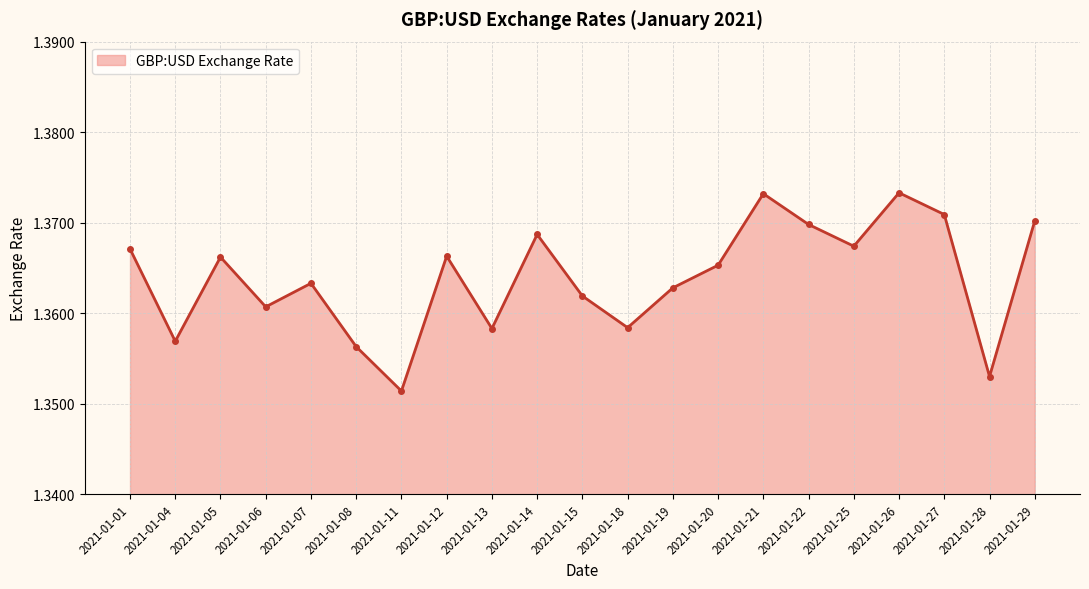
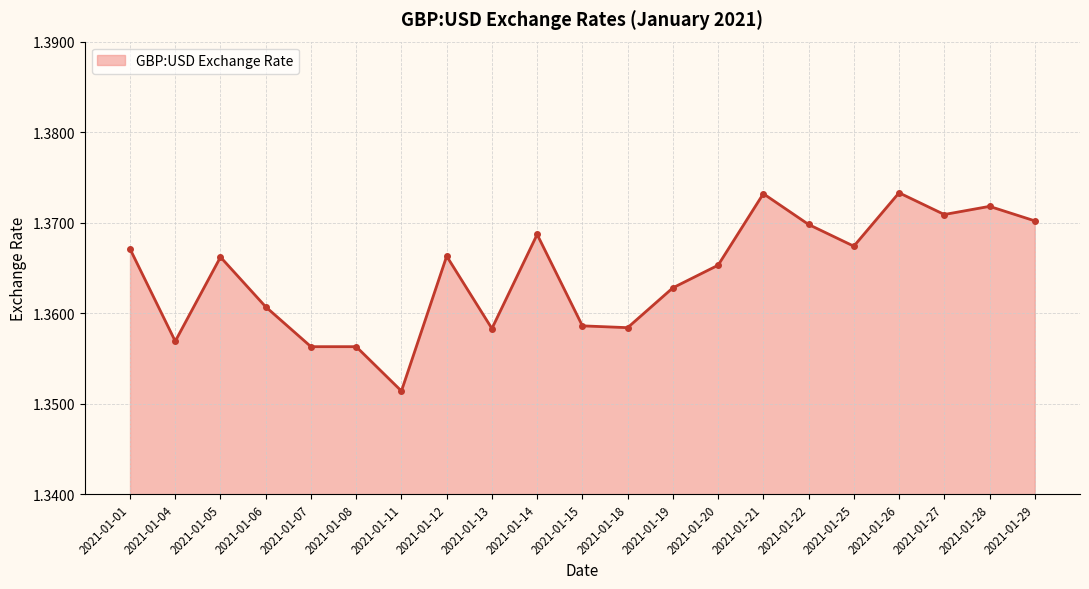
  {
    "2021-01-01": 1.367,
    "2021-01-04": 1.357,
    "2021-01-05": 1.366,
    "2021-01-06": 1.361,
-   "2021-01-07": 1.363,
+   "2021-01-07": 1.356,
    "2021-01-08": 1.356,
    "2021-01-11": 1.351,
    "2021-01-12": 1.366,
    "2021-01-13": 1.358,
    "2021-01-14": 1.369,
-   "2021-01-15": 1.362,
+   "2021-01-15": 1.359,
    "2021-01-18": 1.358,
    "2021-01-19": 1.363,
    "2021-01-20": 1.365,
    "2021-01-21": 1.373,
    "2021-01-22": 1.370,
    "2021-01-25": 1.367,
    "2021-01-26": 1.373,
    "2021-01-27": 1.371,
-   "2021-01-28": 1.353,
+   "2021-01-28": 1.372,
    "2021-01-29": 1.370
  }
